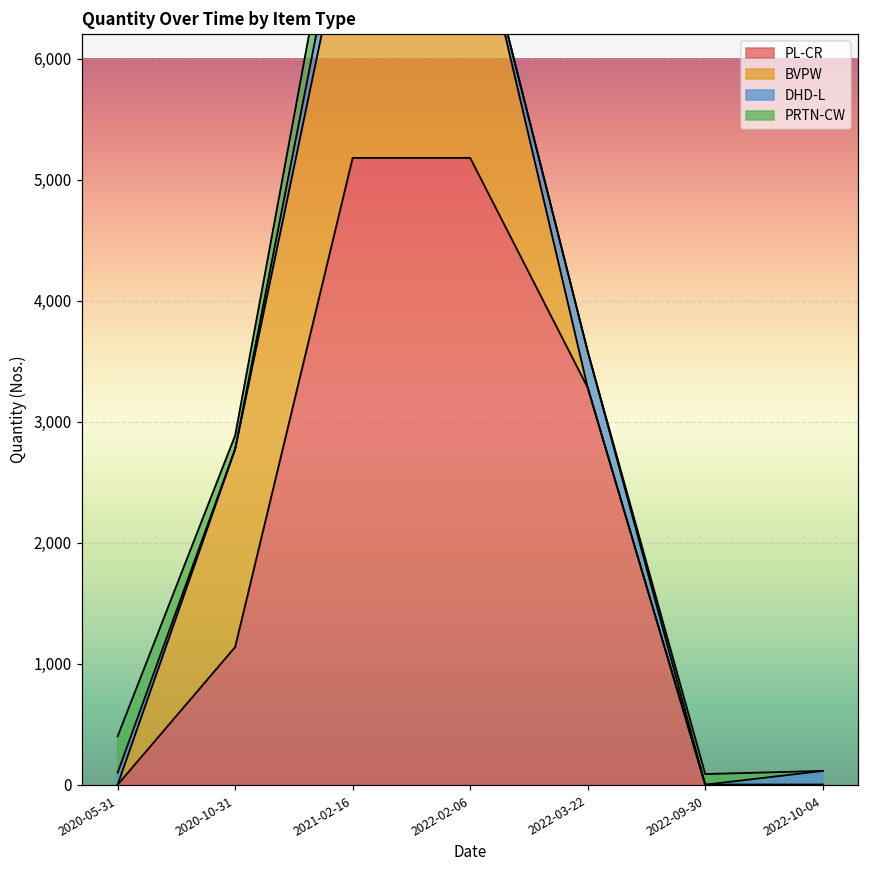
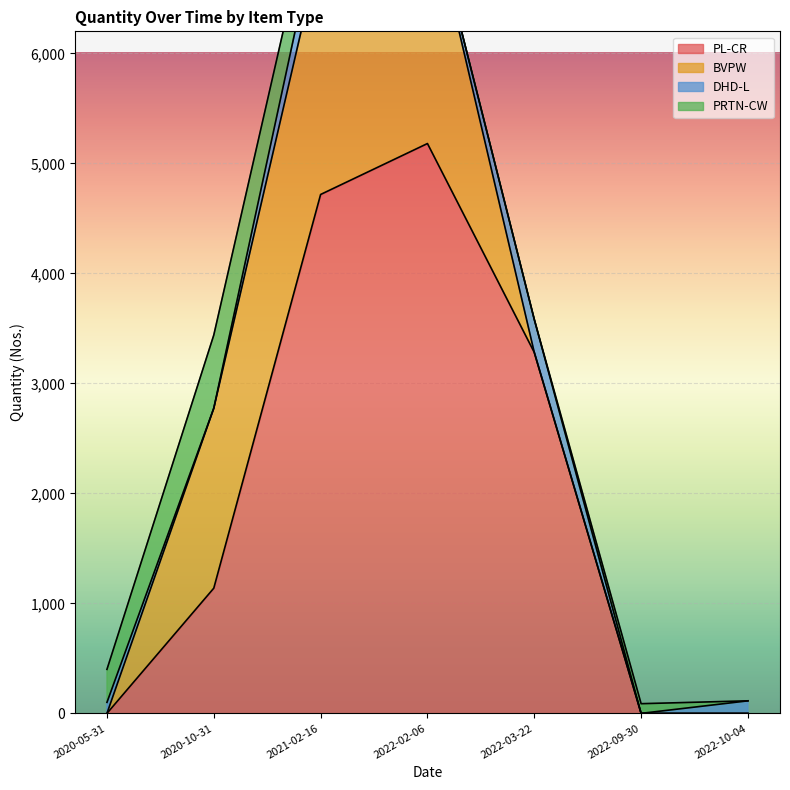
  {
    "PL-CR": {
      "2020-10-31": "1,140",
-     "2021-02-16": "5,180",
+     "2021-02-16": "4,720",
      "2022-02-06": "5,180"
    },
    "DHD-L": {
      "2020-05-31": "100"
    },
    "PRTN-CW": {
      "2020-05-31": "300",
-     "2020-10-31": "110",
+     "2020-10-31": "670",
      "2022-09-30": "90"
    }
  }
